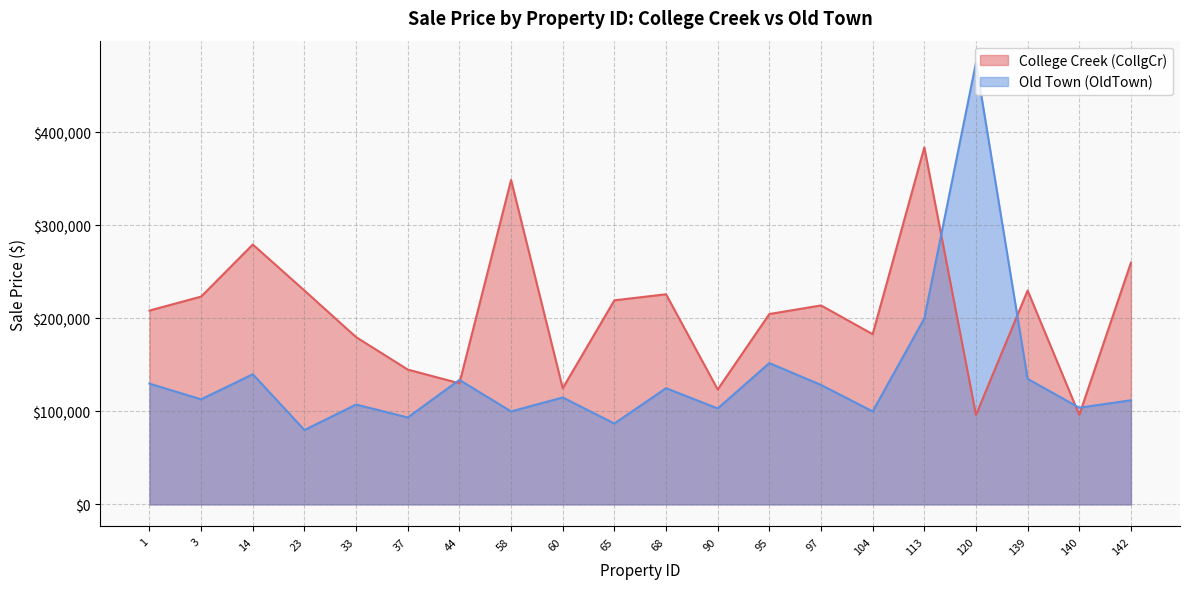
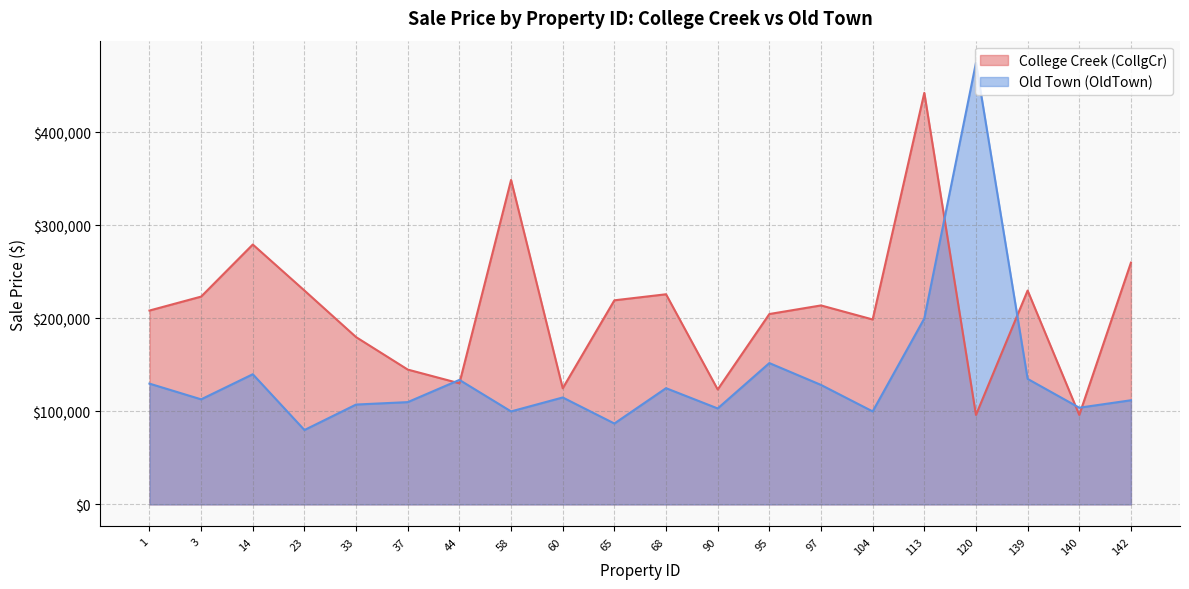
  {
    "College Creek (CollgCr)": {
      "1": "$210,000",
      "3": "$220,000",
      "14": "$280,000",
      "23": "$230,000",
      "33": "$180,000",
      "37": "$150,000",
      "44": "$130,000",
      "58": "$350,000",
      "60": "$120,000",
      "65": "$220,000",
      "68": "$230,000",
      "90": "$120,000",
      "95": "$200,000",
      "97": "$210,000",
-     "104": "$180,000",
-     "113": "$380,000",
+     "104": "$200,000",
+     "113": "$440,000",
      "120": "$100,000",
      "139": "$230,000",
      "140": "$100,000",
      "142": "$260,000"
    },
    "Old Town (OldTown)": {
      "1": "$130,000",
      "3": "$110,000",
      "14": "$140,000",
      "23": "$80,000",
      "33": "$110,000",
-     "37": "$90,000",
+     "37": "$110,000",
      "44": "$130,000",
      "58": "$100,000",
      "60": "$120,000",
      "65": "$90,000",
      "68": "$130,000",
      "90": "$100,000",
      "95": "$150,000",
      "97": "$130,000",
      "104": "$100,000",
      "113": "$200,000",
      "139": "$140,000",
      "140": "$100,000",
      "142": "$110,000"
    }
  }
